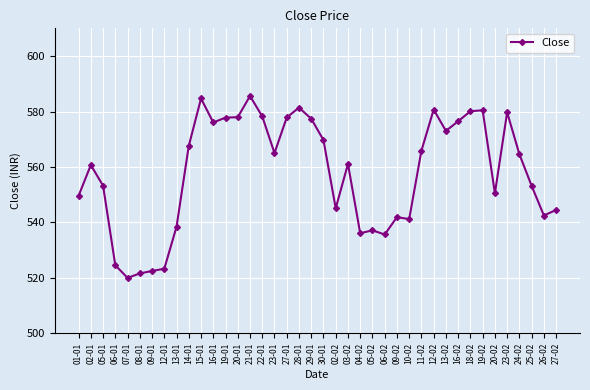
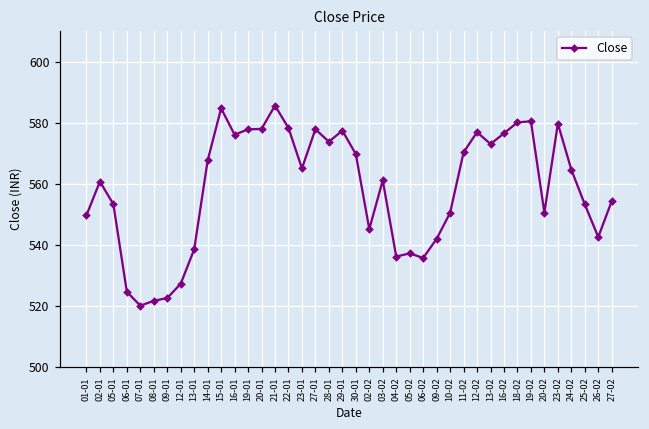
  {
    "01-01": 550,
    "02-01": 561,
    "05-01": 553,
    "06-01": 525,
    "07-01": 520,
    "08-01": 522,
    "09-01": 523,
-   "12-01": 523,
+   "12-01": 527,
    "13-01": 538,
    "14-01": 568,
    "15-01": 585,
    "16-01": 576,
    "19-01": 578,
    "20-01": 578,
    "21-01": 586,
    "22-01": 578,
    "23-01": 565,
    "27-01": 578,
-   "28-01": 581,
+   "28-01": 574,
    "29-01": 577,
    "30-01": 570,
    "02-02": 545,
    "03-02": 561,
    "04-02": 536,
    "05-02": 537,
    "06-02": 536,
    "09-02": 542,
-   "10-02": 541,
-   "11-02": 566,
-   "12-02": 581,
+   "10-02": 550,
+   "11-02": 570,
+   "12-02": 577,
    "13-02": 573,
    "16-02": 577,
    "18-02": 580,
    "19-02": 580,
    "20-02": 551,
    "23-02": 580,
    "24-02": 565,
    "25-02": 553,
    "26-02": 543,
-   "27-02": 545
+   "27-02": 554
  }
